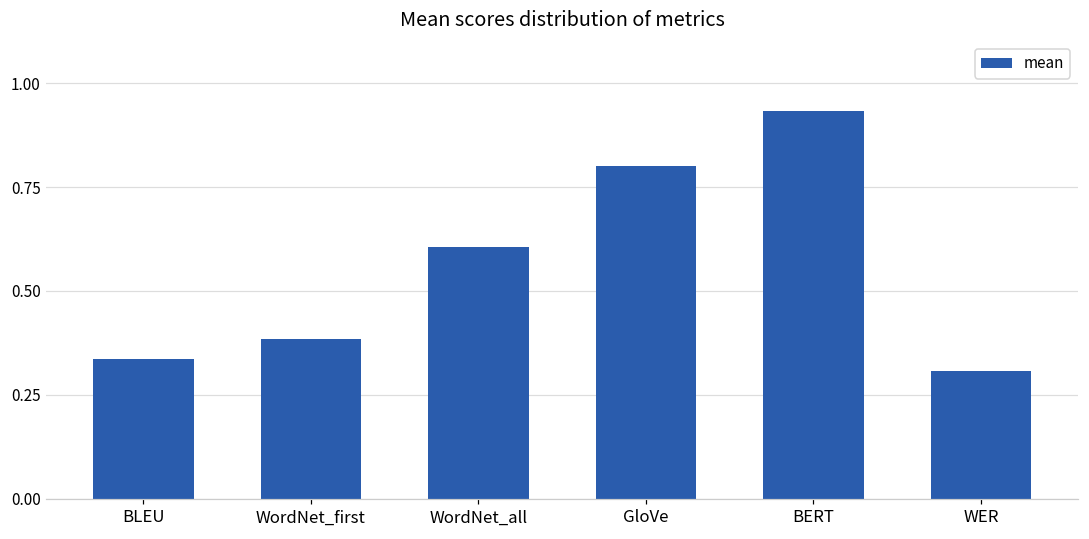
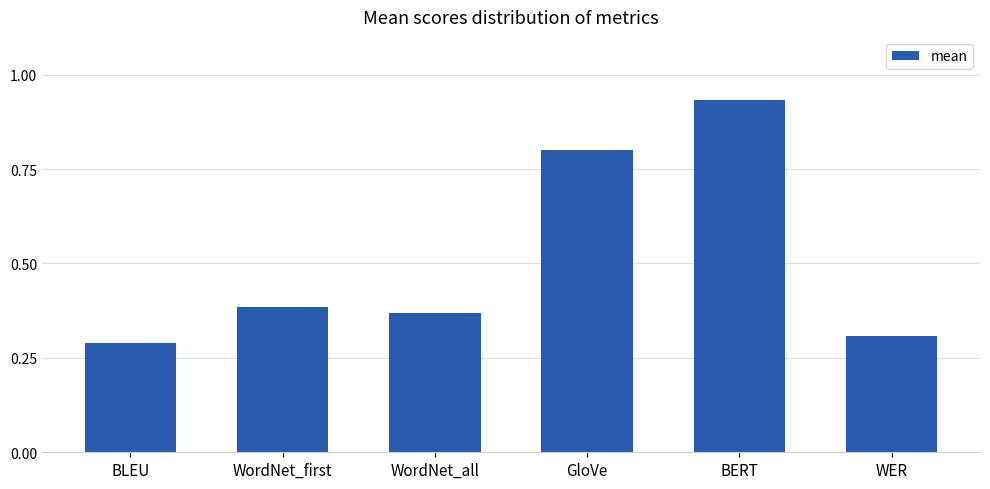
  {
-   "BLEU": 0.34,
+   "BLEU": 0.29,
    "WordNet_first": 0.38,
-   "WordNet_all": 0.61,
+   "WordNet_all": 0.37,
    "GloVe": 0.80,
    "BERT": 0.93,
    "WER": 0.31
  }
